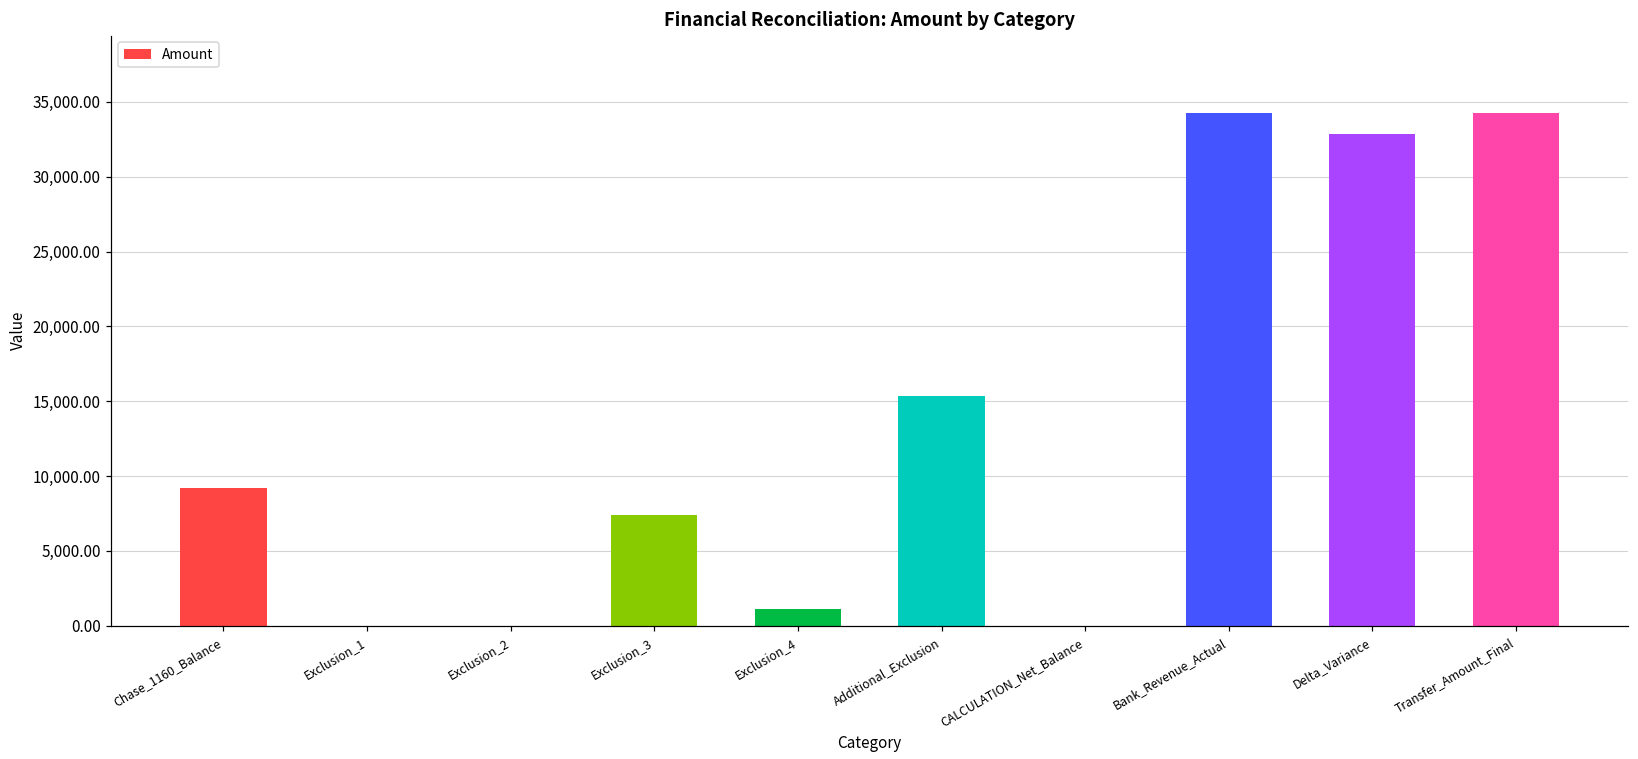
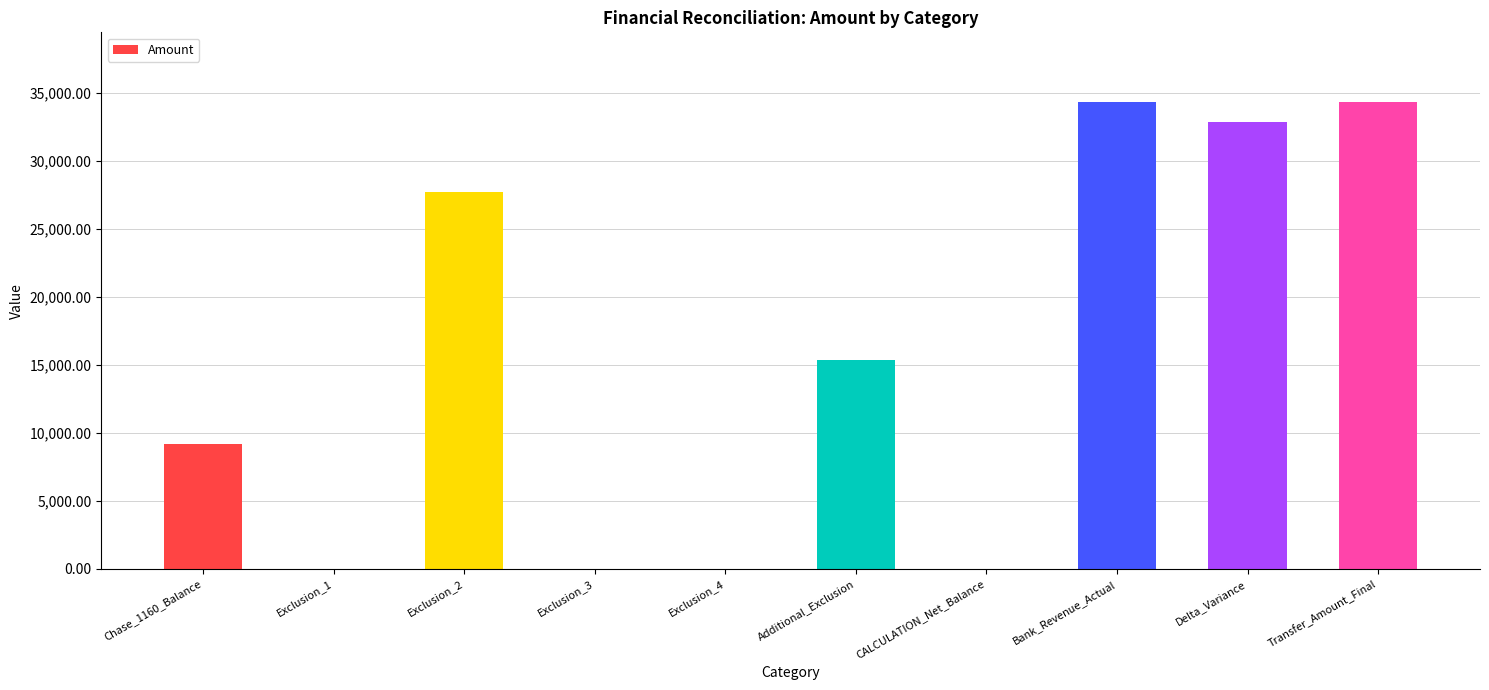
  {
    "Chase_1160_Balance": "9,200",
    "Exclusion_1": "0",
-   "Exclusion_2": "0",
-   "Exclusion_3": "7,400",
-   "Exclusion_4": "1,100",
+   "Exclusion_2": "27,700",
+   "Exclusion_3": "0",
+   "Exclusion_4": "0",
    "Additional_Exclusion": "15,400",
    "CALCULATION_Net_Balance": "0",
    "Bank_Revenue_Actual": "34,300",
    "Delta_Variance": "32,800",
    "Transfer_Amount_Final": "34,300"
  }
